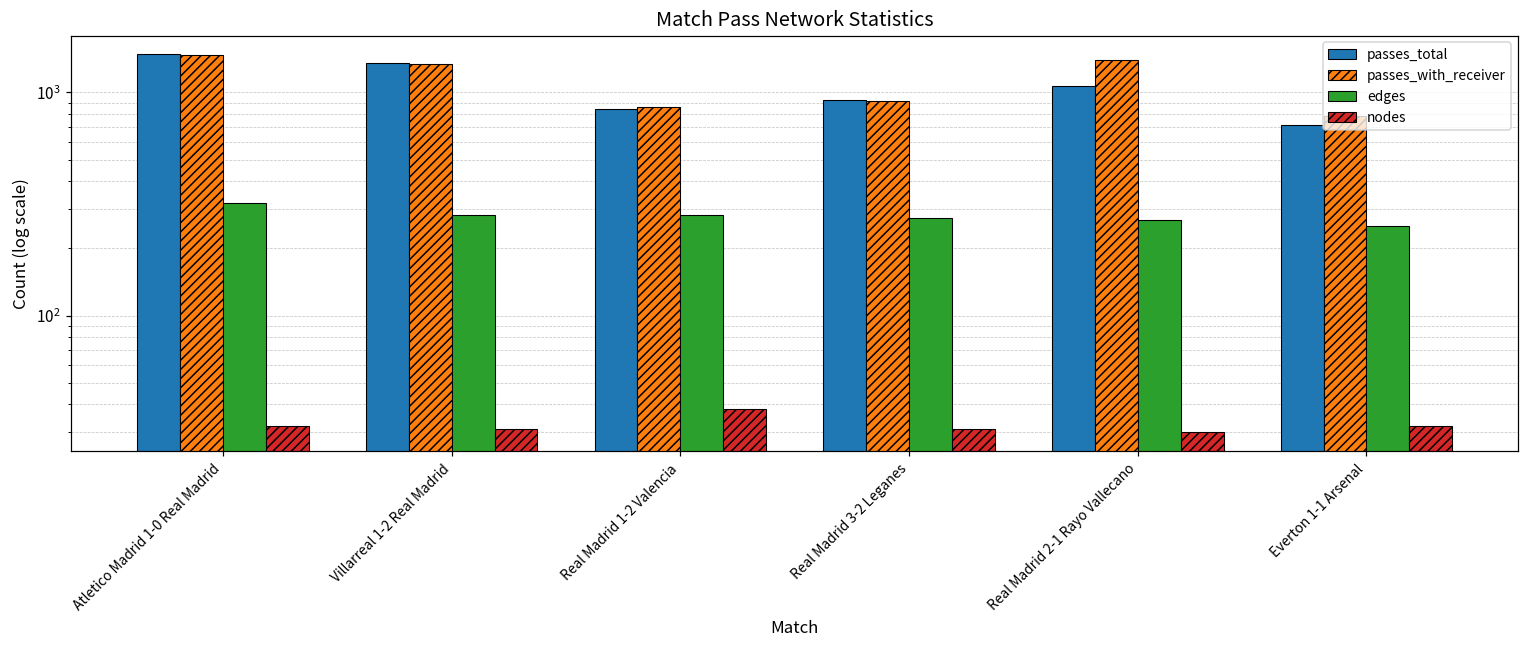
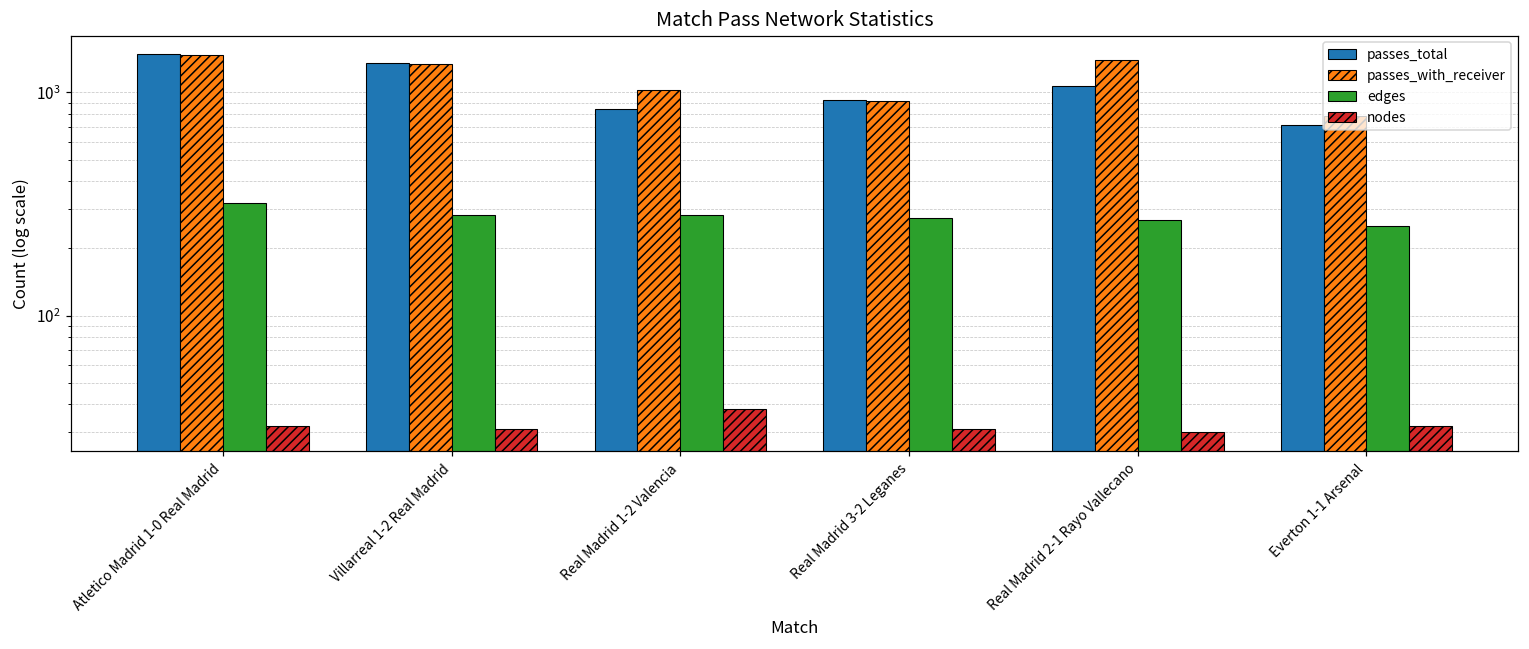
  {
    "passes_total": {
      "Atletico Madrid 1-0 Real Madrid": 1500,
      "Villarreal 1-2 Real Madrid": 1400,
      "Real Madrid 1-2 Valencia": 840,
      "Real Madrid 3-2 Leganes": 900,
      "Real Madrid 2-1 Rayo Vallecano": 1100,
      "Everton 1-1 Arsenal": 710
    },
    "passes_with_receiver": {
      "Atletico Madrid 1-0 Real Madrid": 1500,
      "Villarreal 1-2 Real Madrid": 1300,
-     "Real Madrid 1-2 Valencia": 860,
+     "Real Madrid 1-2 Valencia": 1000,
      "Real Madrid 3-2 Leganes": 900,
      "Real Madrid 2-1 Rayo Vallecano": 1400
    },
    "edges": {
      "Atletico Madrid 1-0 Real Madrid": 320,
      "Villarreal 1-2 Real Madrid": 280,
      "Real Madrid 1-2 Valencia": 280,
      "Real Madrid 3-2 Leganes": 270,
      "Real Madrid 2-1 Rayo Vallecano": 270,
      "Everton 1-1 Arsenal": 250
    },
    "nodes": {
      "Atletico Madrid 1-0 Real Madrid": 32,
      "Villarreal 1-2 Real Madrid": 31,
      "Real Madrid 1-2 Valencia": 38,
      "Real Madrid 3-2 Leganes": 31,
      "Real Madrid 2-1 Rayo Vallecano": 30,
      "Everton 1-1 Arsenal": 32
    }
  }
